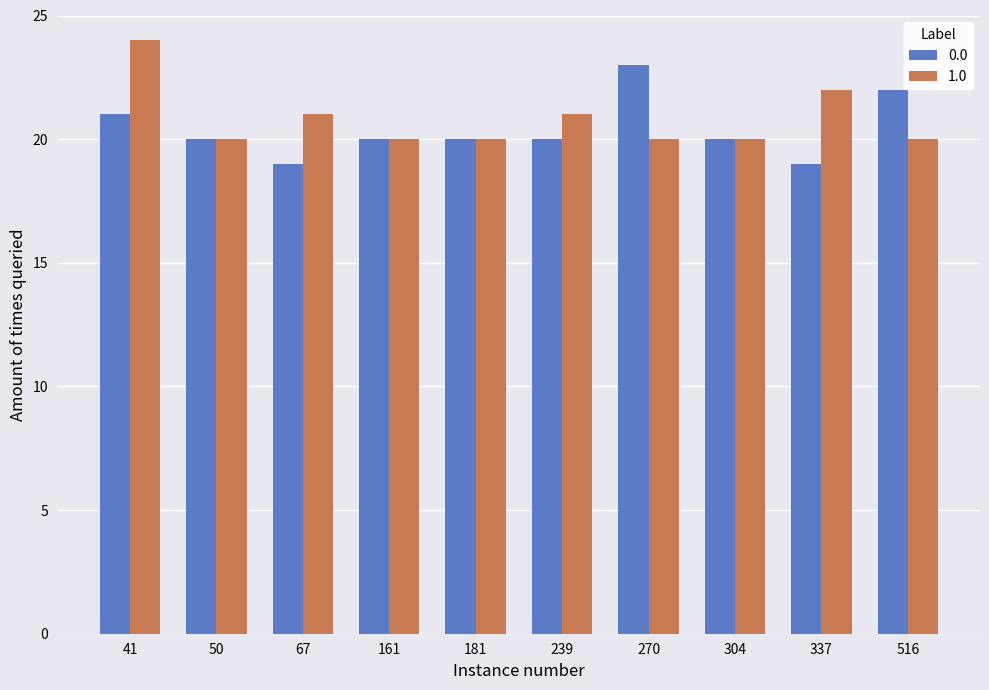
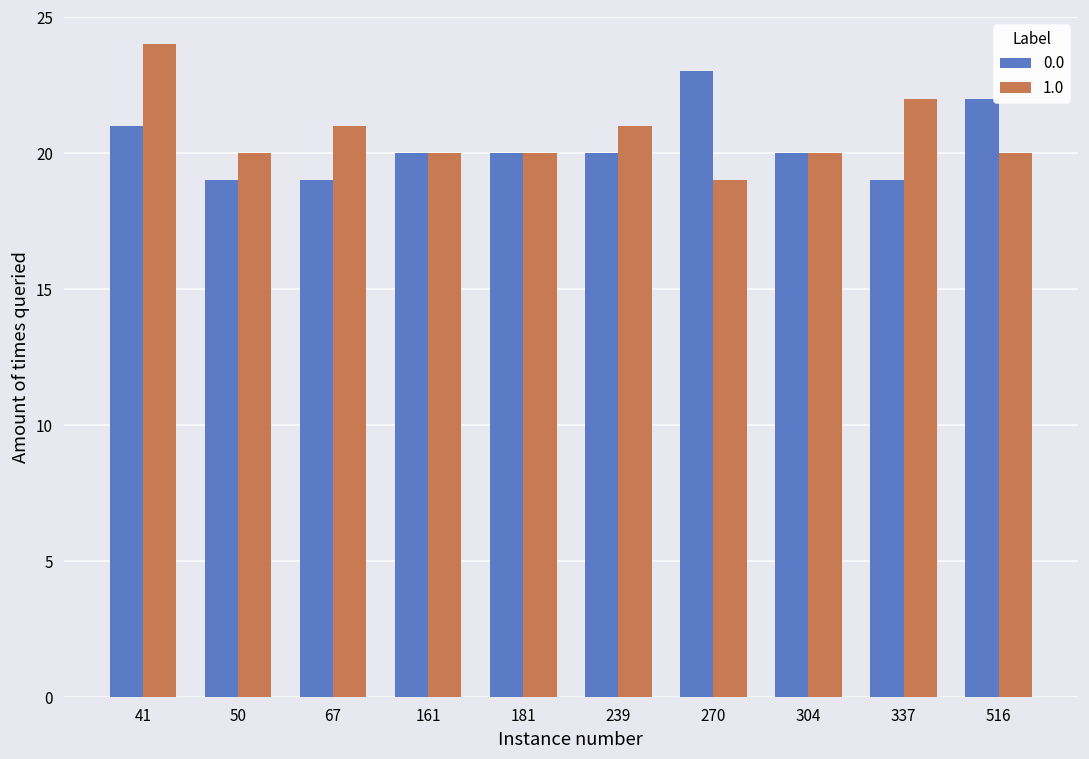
  {
    "0.0": {
      "41": 21,
-     "50": 20,
+     "50": 19,
      "67": 19,
      "161": 20,
      "181": 20,
      "239": 20,
      "270": 23,
      "304": 20,
      "337": 19,
      "516": 22
    },
    "1.0": {
      "41": 24,
      "50": 20,
      "67": 21,
      "161": 20,
      "181": 20,
      "239": 21,
-     "270": 20,
+     "270": 19,
      "304": 20,
      "337": 22,
      "516": 20
    }
  }
